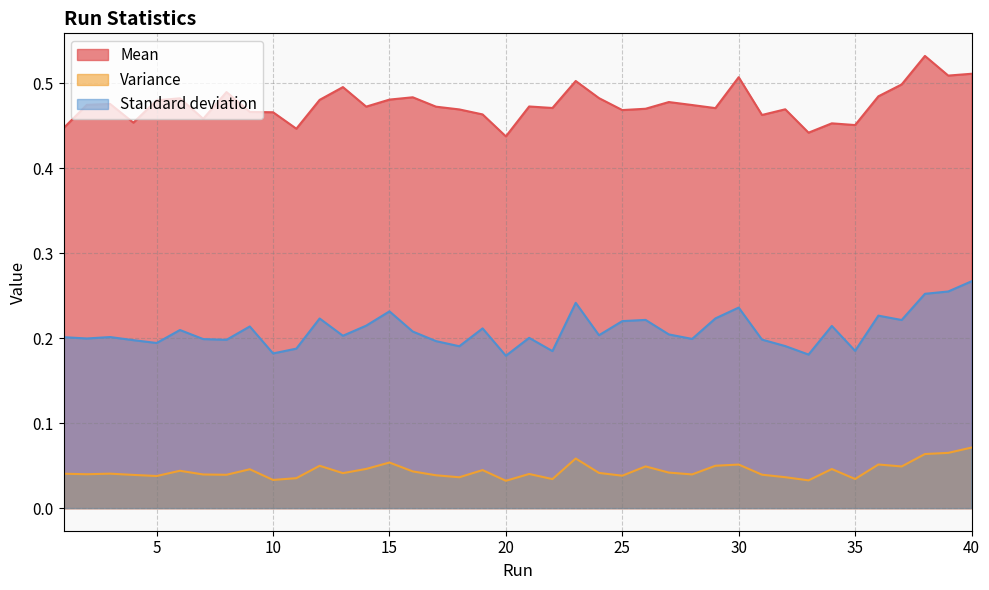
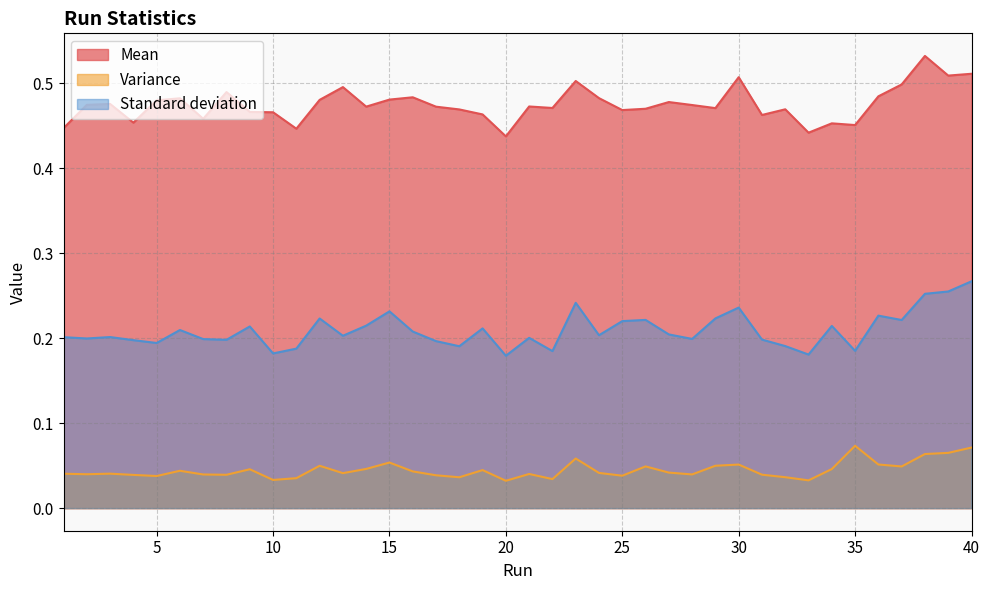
  {
    "Mean": {
      "10": 0.47,
      "15": 0.48,
      "20": 0.44,
      "25": 0.47,
      "30": 0.51,
      "35": 0.45,
      "40": 0.51
    },
    "Variance": {
      "5": 0.04,
      "10": 0.03,
      "15": 0.05,
      "20": 0.03,
      "25": 0.04,
      "30": 0.05,
-     "35": 0.03,
+     "35": 0.07,
      "40": 0.07
    },
    "Standard deviation": {
      "5": 0.19,
      "10": 0.18,
      "15": 0.23,
      "20": 0.18,
      "25": 0.22,
      "30": 0.24,
      "35": 0.19,
      "40": 0.27
    }
  }
